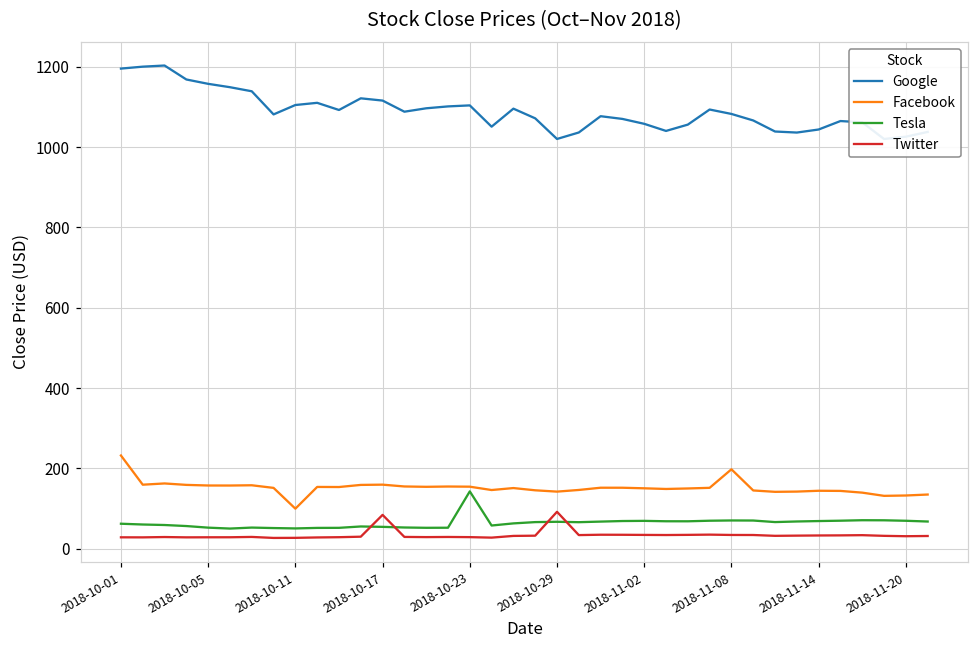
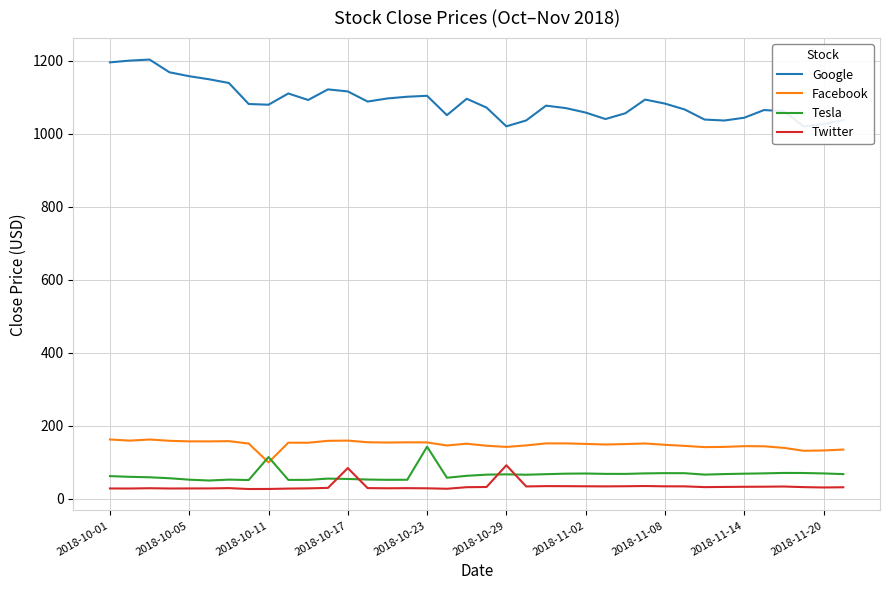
  {
    "Google": {
      "2018-10-01": 1200,
      "2018-10-05": 1160,
-     "2018-10-11": 1100,
+     "2018-10-11": 1080,
      "2018-10-17": 1120,
      "2018-10-23": 1100,
      "2018-10-29": 1020,
      "2018-11-02": 1060,
      "2018-11-08": 1080,
      "2018-11-14": 1040
    },
    "Facebook": {
-     "2018-10-01": 230,
+     "2018-10-01": 160,
      "2018-10-05": 160,
      "2018-10-11": 100,
      "2018-10-17": 160,
      "2018-10-23": 150,
      "2018-10-29": 140,
      "2018-11-02": 150,
-     "2018-11-08": 200,
+     "2018-11-08": 150,
      "2018-11-14": 140,
      "2018-11-20": 130
    },
    "Tesla": {
      "2018-10-01": 60,
      "2018-10-05": 50,
-     "2018-10-11": 50,
+     "2018-10-11": 110,
      "2018-10-17": 50,
      "2018-10-23": 140,
      "2018-10-29": 70,
      "2018-11-02": 70,
      "2018-11-08": 70,
      "2018-11-14": 70,
      "2018-11-20": 70
    },
    "Twitter": {
      "2018-10-01": 30,
      "2018-10-05": 30,
      "2018-10-11": 30,
      "2018-10-17": 80,
      "2018-10-23": 30,
      "2018-10-29": 90,
      "2018-11-02": 30,
      "2018-11-08": 30,
      "2018-11-14": 30,
      "2018-11-20": 30
    }
  }
